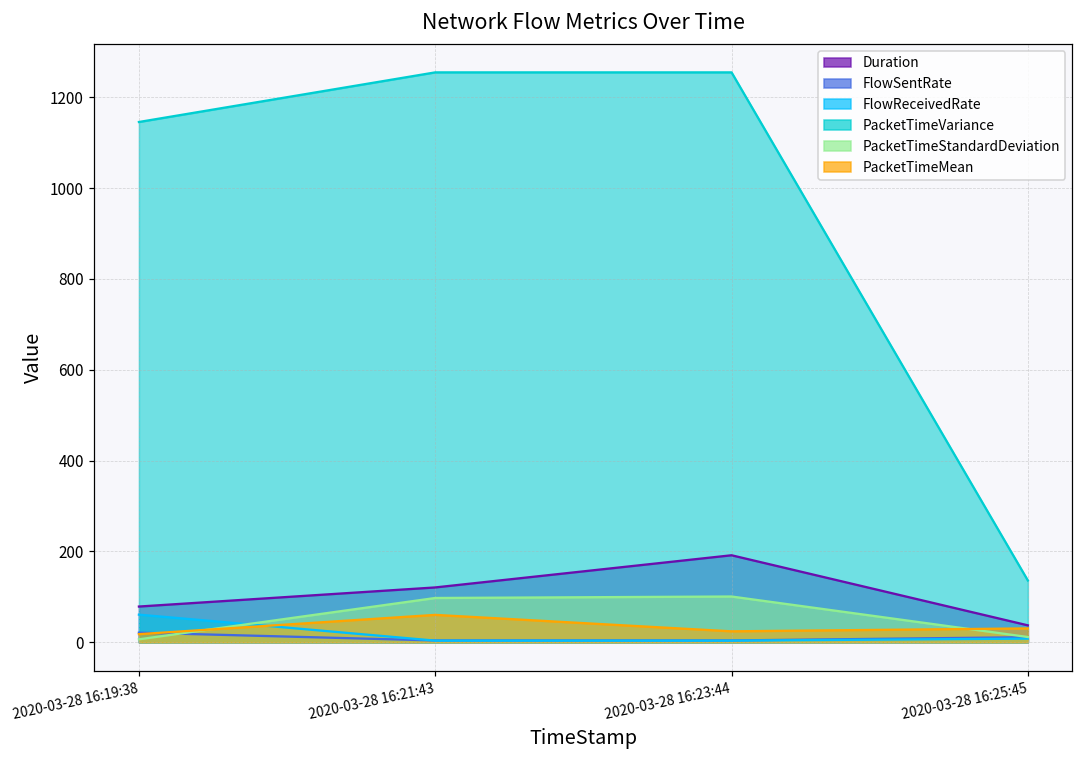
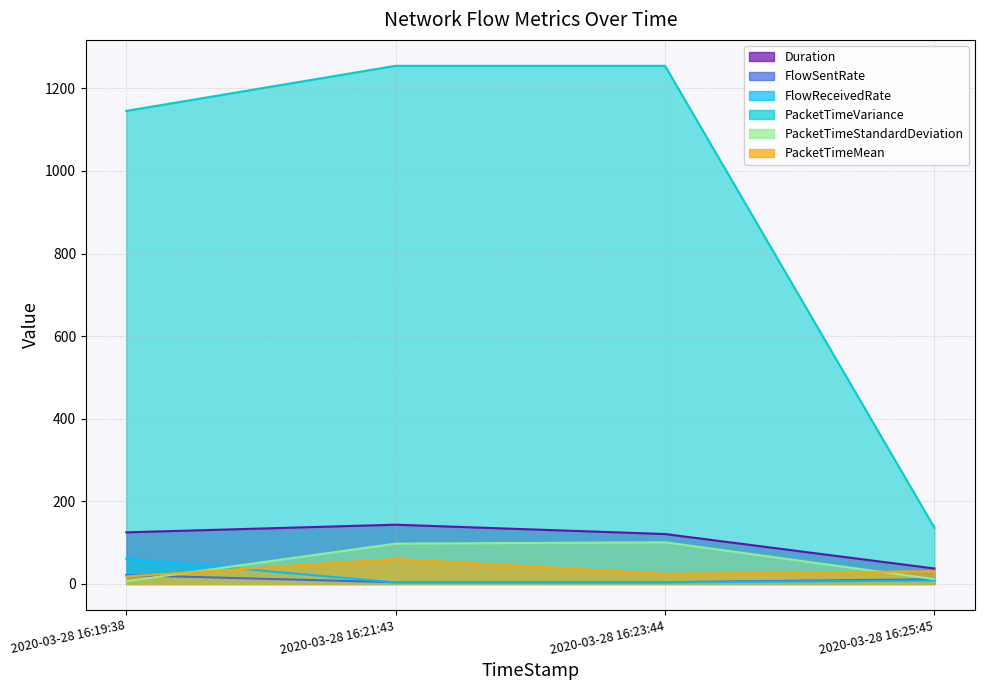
  {
    "Duration": {
-     "2020-03-28 16:19:38": 80,
-     "2020-03-28 16:21:43": 120,
-     "2020-03-28 16:23:44": 190,
+     "2020-03-28 16:19:38": 120,
+     "2020-03-28 16:21:43": 140,
+     "2020-03-28 16:23:44": 120,
      "2020-03-28 16:25:45": 40
    },
    "PacketTimeStandardDeviation": {
      "2020-03-28 16:19:38": 10,
      "2020-03-28 16:21:43": 100,
      "2020-03-28 16:23:44": 100
    },
    "PacketTimeMean": {
      "2020-03-28 16:21:43": 60,
      "2020-03-28 16:23:44": 20,
      "2020-03-28 16:25:45": 30
    }
  }
